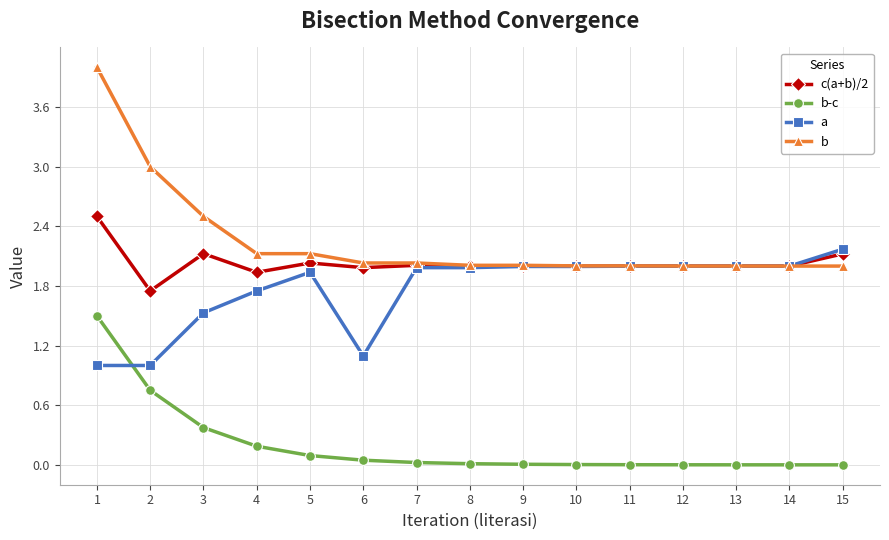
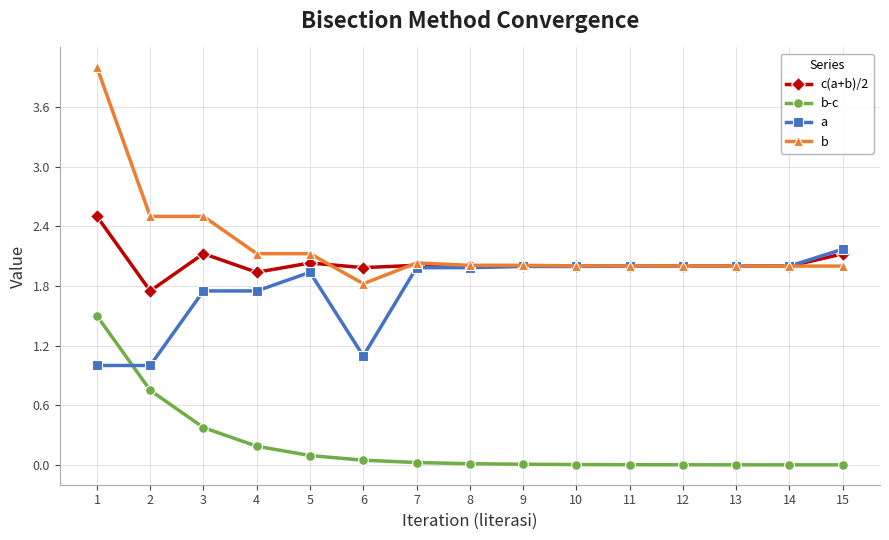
  {
    "c(a+b)/2": {
      "1": 2.5,
      "2": 1.8,
      "3": 2.1,
      "4": 1.9,
      "5": 2.0,
      "6": 2.0,
      "15": 2.1
    },
    "b-c": {
      "1": 1.5,
      "2": 0.8,
      "3": 0.4,
      "4": 0.2,
      "5": 0.1,
      "6": 0.0,
      "7": 0.0,
      "8": 0.0,
      "9": 0.0,
      "10": 0.0,
      "11": 0.0,
      "12": 0.0,
      "13": 0.0,
      "14": 0.0,
      "15": 0.0
    },
    "a": {
      "1": 1.0,
      "2": 1.0,
-     "3": 1.5,
+     "3": 1.8,
      "4": 1.8,
      "5": 1.9,
      "6": 1.1,
      "15": 2.2
    },
    "b": {
      "1": 4.0,
-     "2": 3.0,
+     "2": 2.5,
      "3": 2.5,
      "4": 2.1,
      "5": 2.1,
-     "6": 2.0,
+     "6": 1.8,
      "15": 2.0
    }
  }
